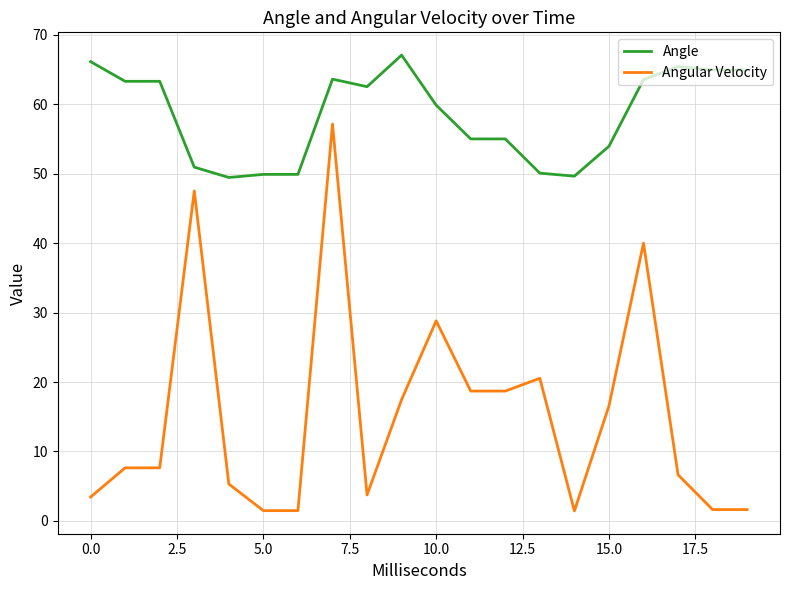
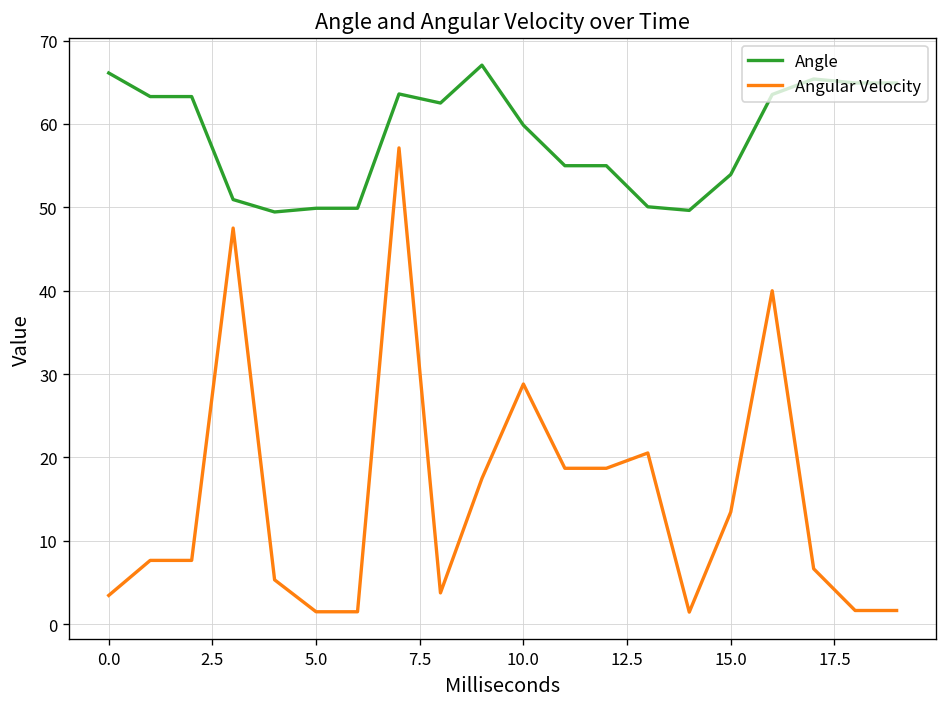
  {
    "Angle": {
      "0.0": 66,
      "5.0": 50,
      "10.0": 60,
      "15.0": 54
    },
    "Angular Velocity": {
      "0.0": 3,
      "5.0": 1,
      "10.0": 29,
-     "15.0": 17
+     "15.0": 13
    }
  }
